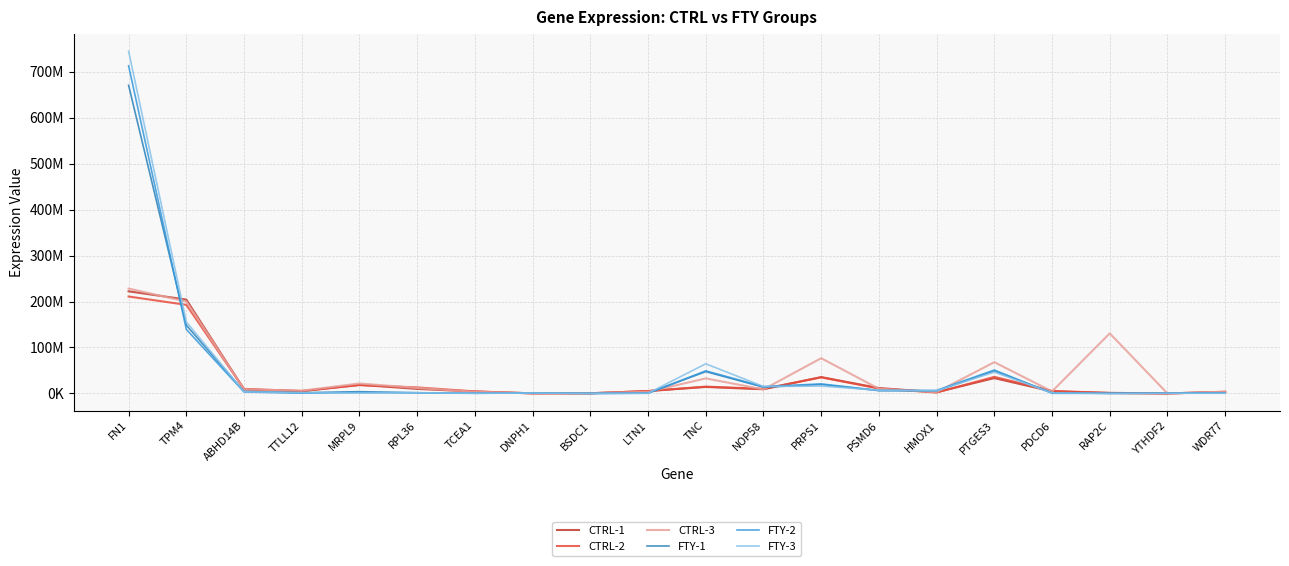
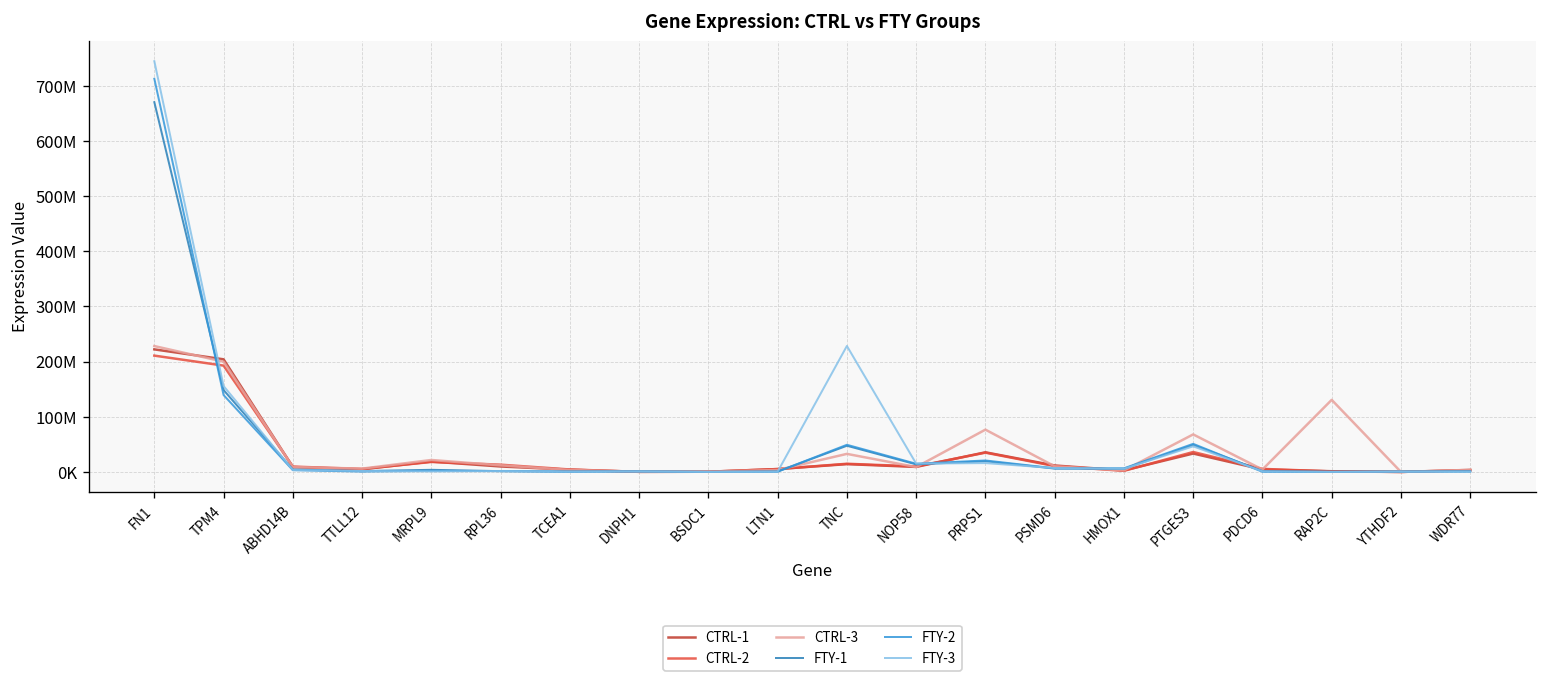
  {
    "CTRL-3": {
      "FN1": 230000000,
      "TNC": 30000000,
      "PRPS1": 80000000,
      "PTGES3": 70000000,
      "RAP2C": 130000000
    },
    "FTY-3": {
      "FN1": 740000000,
      "TPM4": 160000000,
-     "TNC": 60000000
+     "TNC": 230000000
    }
  }
